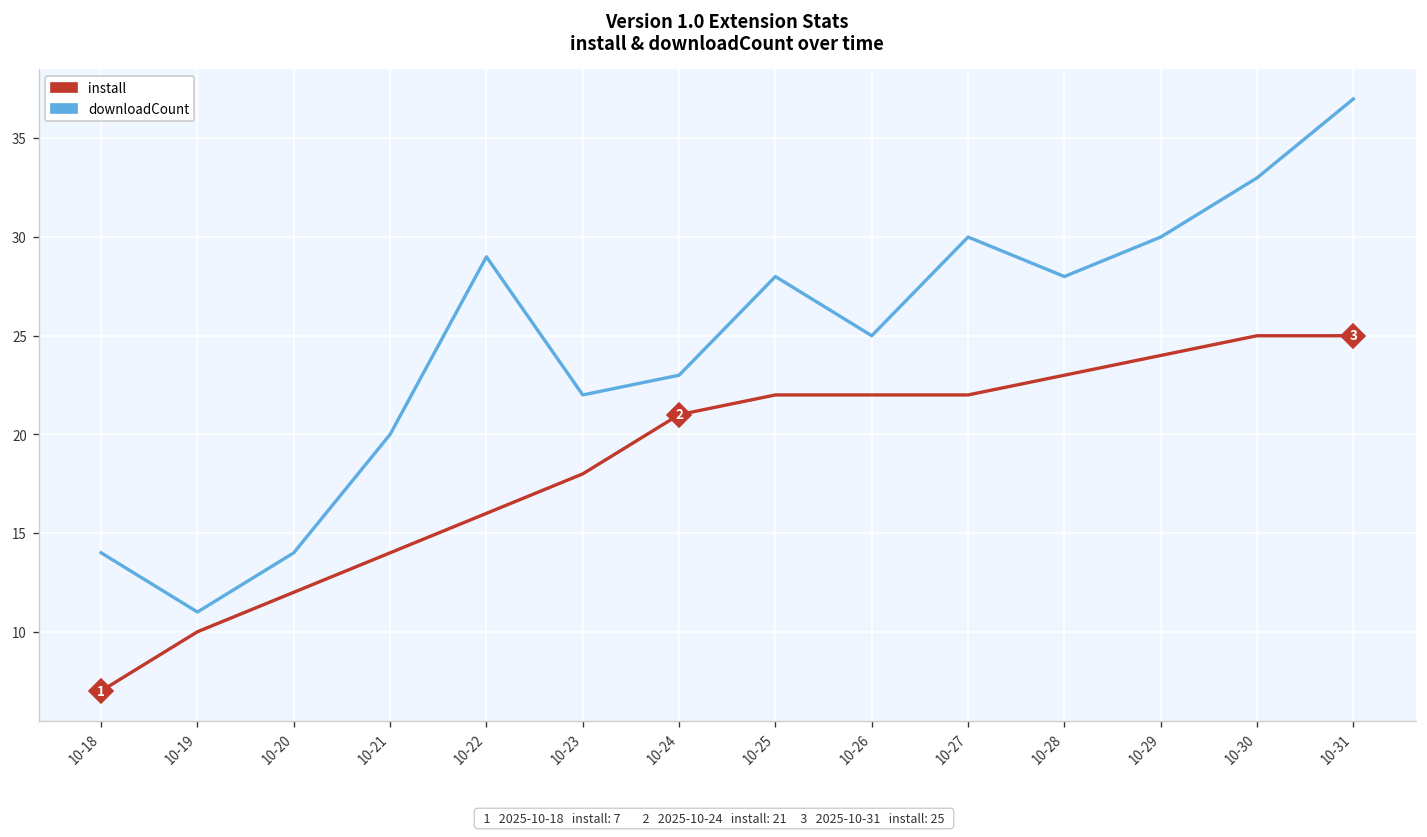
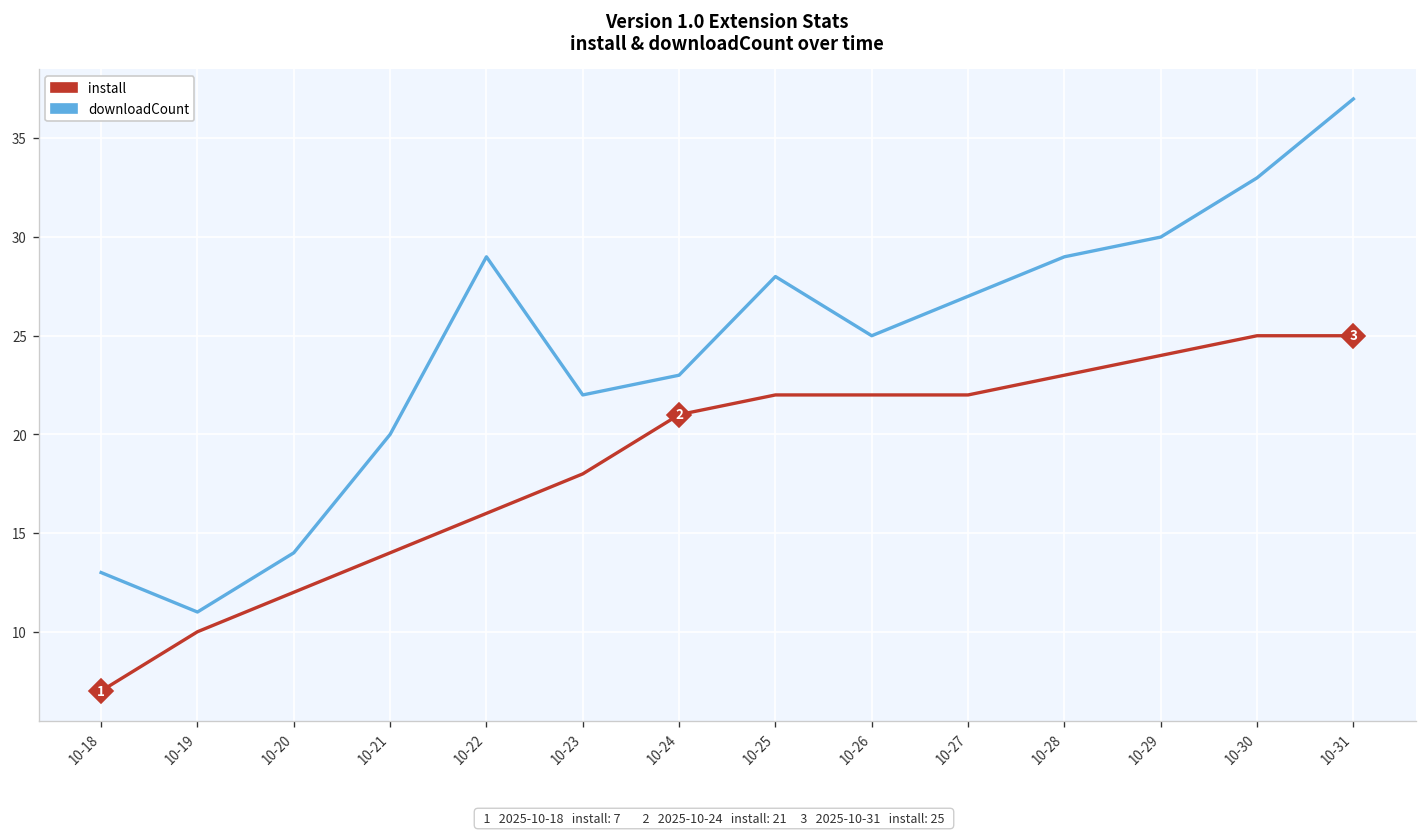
  {
    "downloadCount": {
-     "10-18": 14,
+     "10-18": 13,
      "10-19": 11,
      "10-20": 14,
      "10-21": 20,
      "10-22": 29,
      "10-23": 22,
      "10-24": 23,
      "10-25": 28,
      "10-26": 25,
-     "10-27": 30,
-     "10-28": 28,
+     "10-27": 27,
+     "10-28": 29,
      "10-29": 30,
      "10-30": 33,
      "10-31": 37
    }
  }
